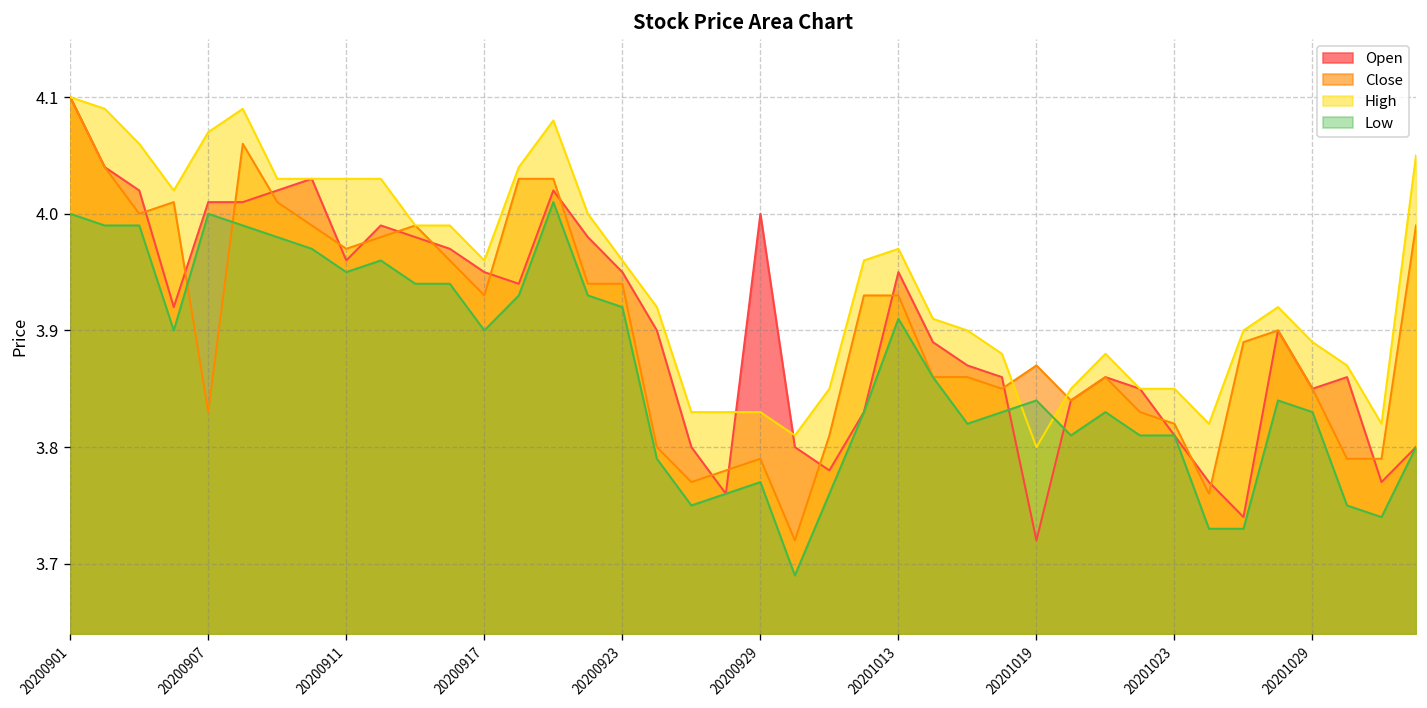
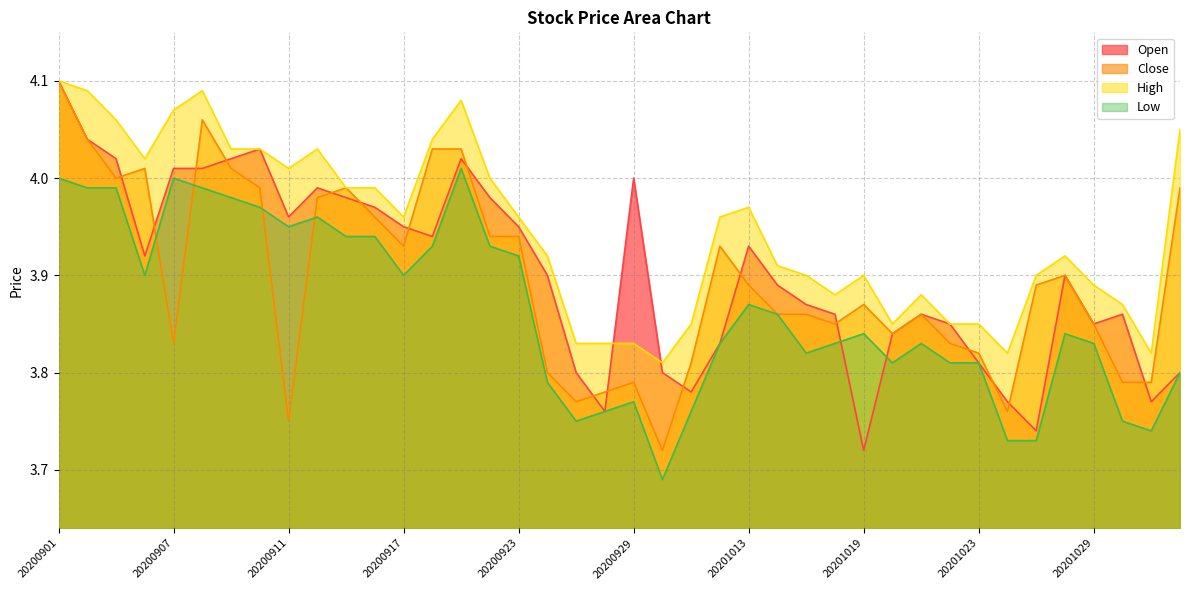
  {
    "Open": {
      "20200907": 4.01,
      "20200911": 3.96,
      "20200917": 3.95,
      "20200923": 3.95,
      "20200929": 4.00,
-     "20201013": 3.95,
+     "20201013": 3.93,
      "20201019": 3.72
    },
    "Close": {
      "20200907": 3.83,
-     "20200911": 3.97,
+     "20200911": 3.75,
      "20200917": 3.93,
      "20200923": 3.94,
      "20200929": 3.79,
-     "20201013": 3.93,
+     "20201013": 3.89,
      "20201019": 3.87,
      "20201023": 3.82
    },
    "High": {
      "20200907": 4.07,
-     "20200911": 4.03,
+     "20200911": 4.01,
      "20200917": 3.96,
      "20200923": 3.96,
      "20200929": 3.83,
      "20201013": 3.97,
-     "20201019": 3.8,
+     "20201019": 3.9,
      "20201023": 3.85,
      "20201029": 3.89
    },
    "Low": {
      "20200901": 4.00,
      "20200907": 4.00,
      "20200911": 3.95,
      "20200917": 3.90,
      "20200923": 3.92,
      "20200929": 3.77,
-     "20201013": 3.91,
+     "20201013": 3.87,
      "20201019": 3.84,
      "20201029": 3.83
    }
  }
